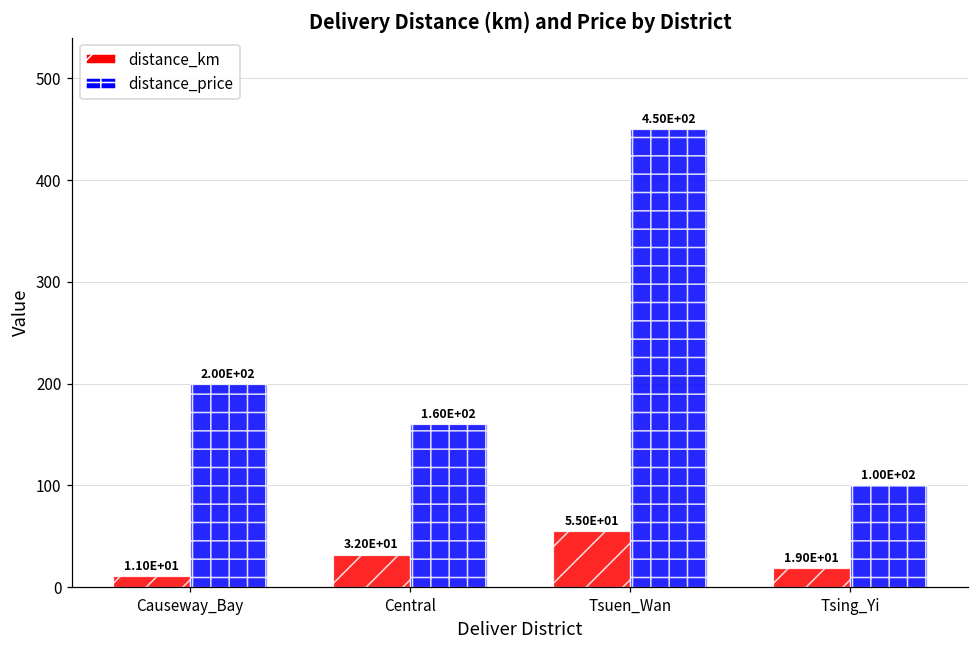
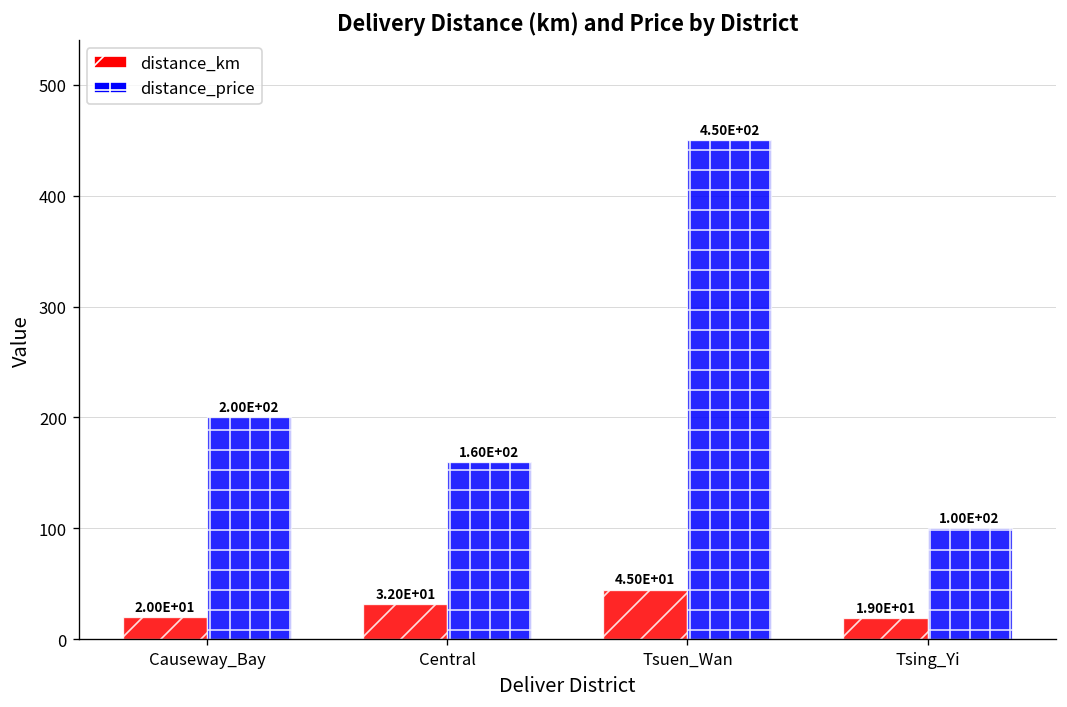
  {
    "distance_km": {
-     "Causeway_Bay": "1.10E+01",
+     "Causeway_Bay": "2.00E+01",
      "Central": "3.20E+01",
-     "Tsuen_Wan": "5.50E+01",
+     "Tsuen_Wan": "4.50E+01",
      "Tsing_Yi": "1.90E+01"
    },
    "distance_price": {
      "Causeway_Bay": "2.00E+02",
      "Central": "1.60E+02",
      "Tsuen_Wan": "4.50E+02",
      "Tsing_Yi": "1.00E+02"
    }
  }
